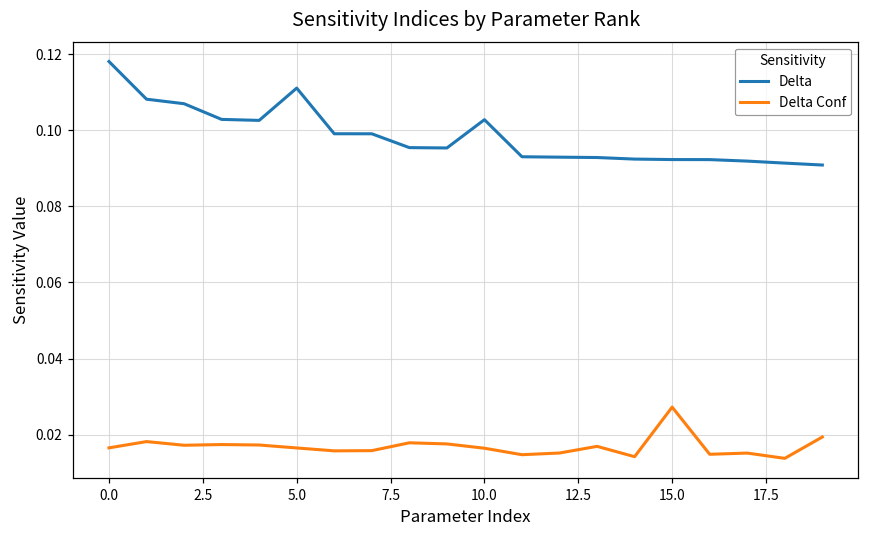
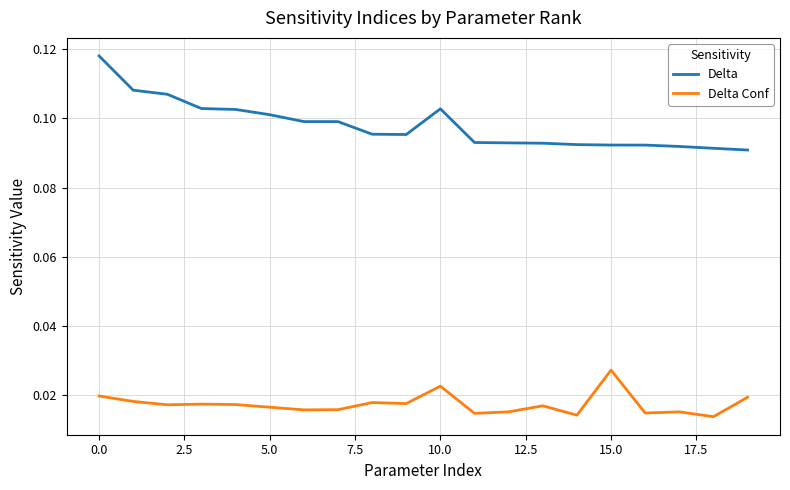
  {
    "Delta": {
      "0.0": 0.118,
-     "5.0": 0.111,
+     "5.0": 0.101,
      "10.0": 0.103,
      "15.0": 0.092
    },
    "Delta Conf": {
-     "0.0": 0.017,
+     "0.0": 0.020,
      "5.0": 0.017,
-     "10.0": 0.016,
+     "10.0": 0.023,
      "15.0": 0.027
    }
  }
